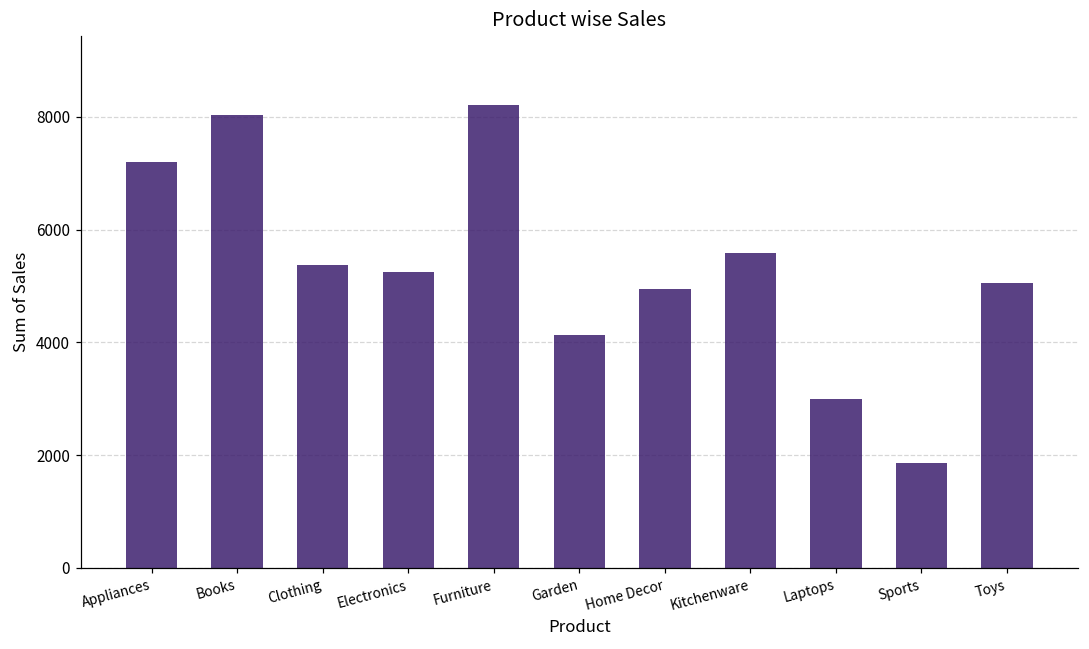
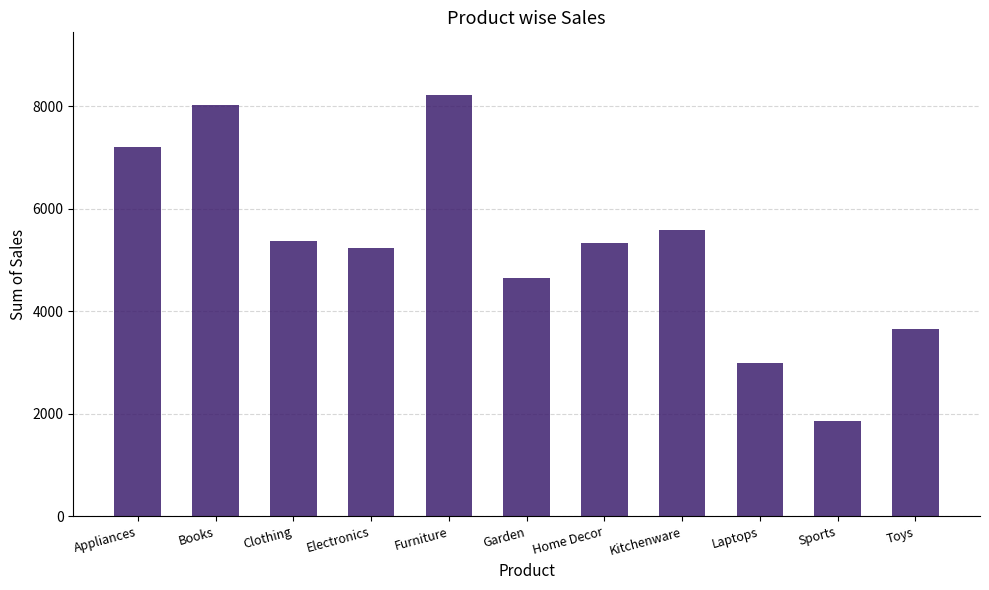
  {
    "Appliances": 7200,
    "Books": 8000,
    "Clothing": 5400,
    "Electronics": 5200,
    "Furniture": 8200,
-   "Garden": 4100,
-   "Home Decor": 5000,
+   "Garden": 4600,
+   "Home Decor": 5300,
    "Kitchenware": 5600,
    "Laptops": 3000,
    "Sports": 1900,
-   "Toys": 5000
+   "Toys": 3700
  }
